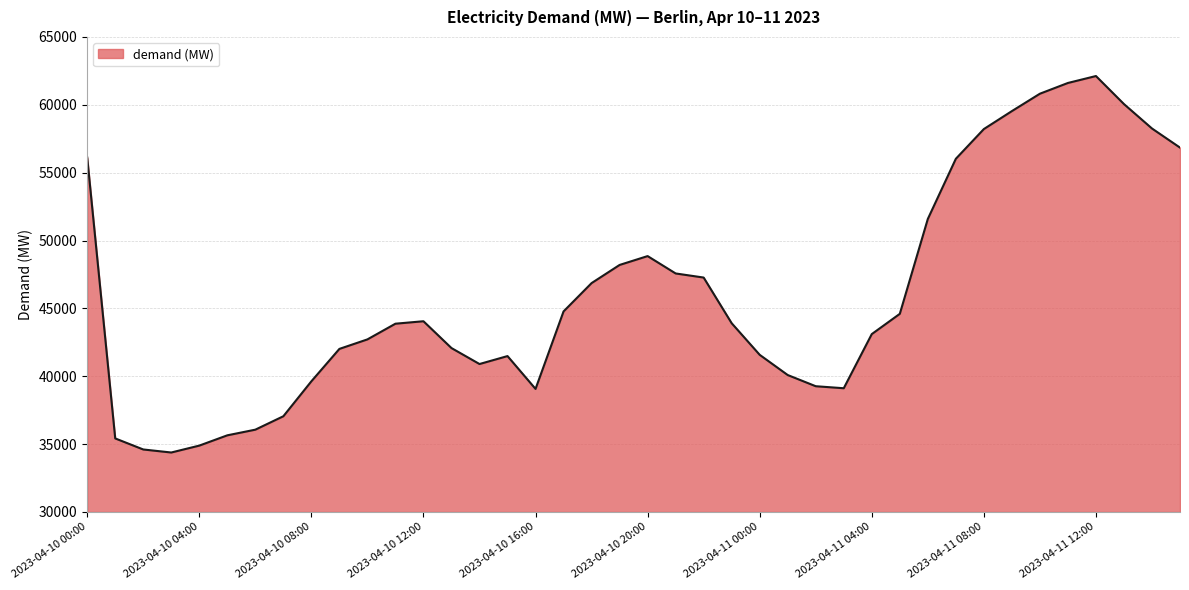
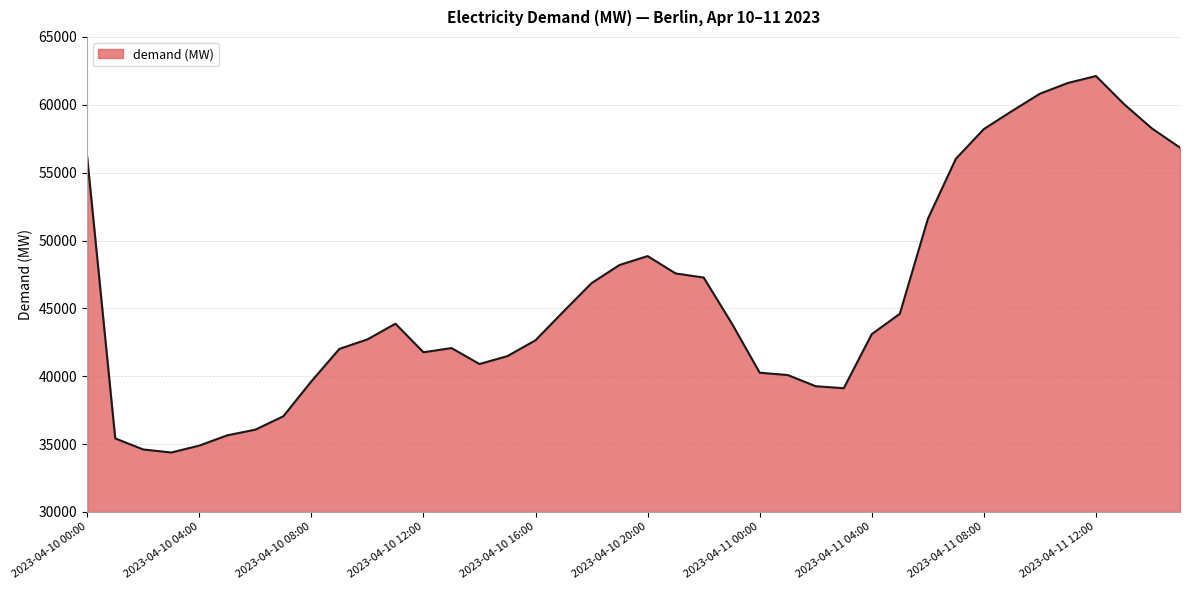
  {
    "2023-04-10 00:00": 56100,
    "2023-04-10 04:00": 34900,
    "2023-04-10 08:00": 39600,
-   "2023-04-10 12:00": 44100,
-   "2023-04-10 16:00": 39100,
+   "2023-04-10 12:00": 41800,
+   "2023-04-10 16:00": 42700,
    "2023-04-10 20:00": 48900,
-   "2023-04-11 00:00": 41600,
+   "2023-04-11 00:00": 40300,
    "2023-04-11 04:00": 43100,
    "2023-04-11 08:00": 58200,
    "2023-04-11 12:00": 62100
  }
